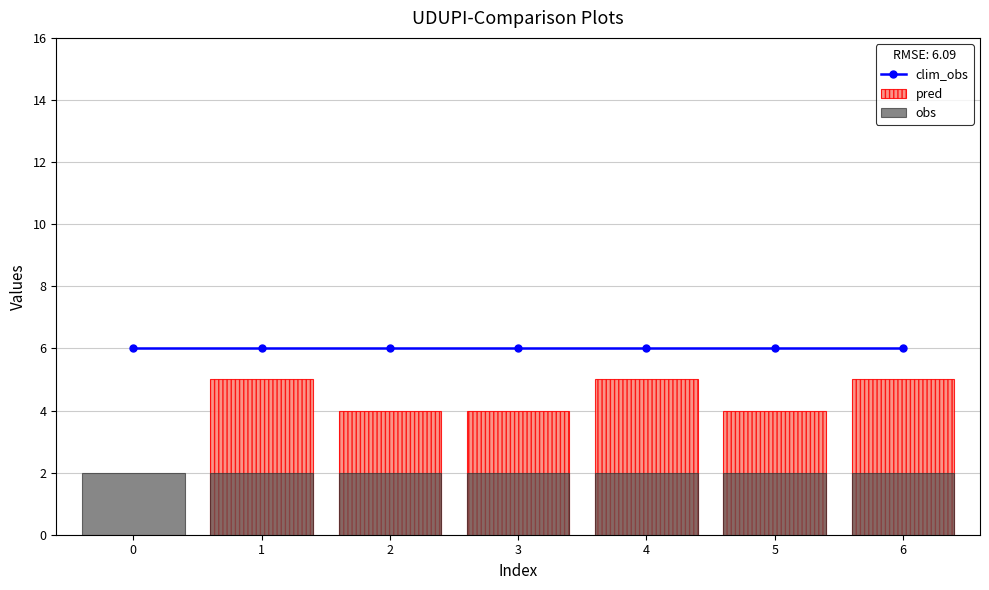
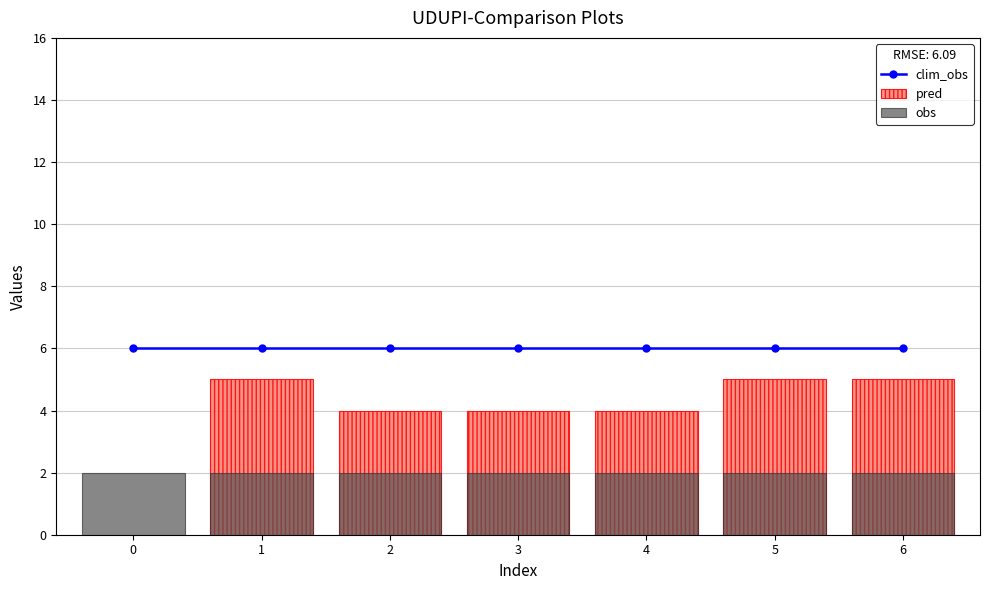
  {
    "pred": {
      "0": 0,
      "1": 5,
      "2": 4,
      "3": 4,
-     "4": 5,
-     "5": 4,
+     "4": 4,
+     "5": 5,
      "6": 5
    },
    "clim_obs": {
      "0": 6,
      "1": 6,
      "2": 6,
      "3": 6,
      "4": 6,
      "5": 6,
      "6": 6
    },
    "obs": {
      "0": 2
    }
  }
